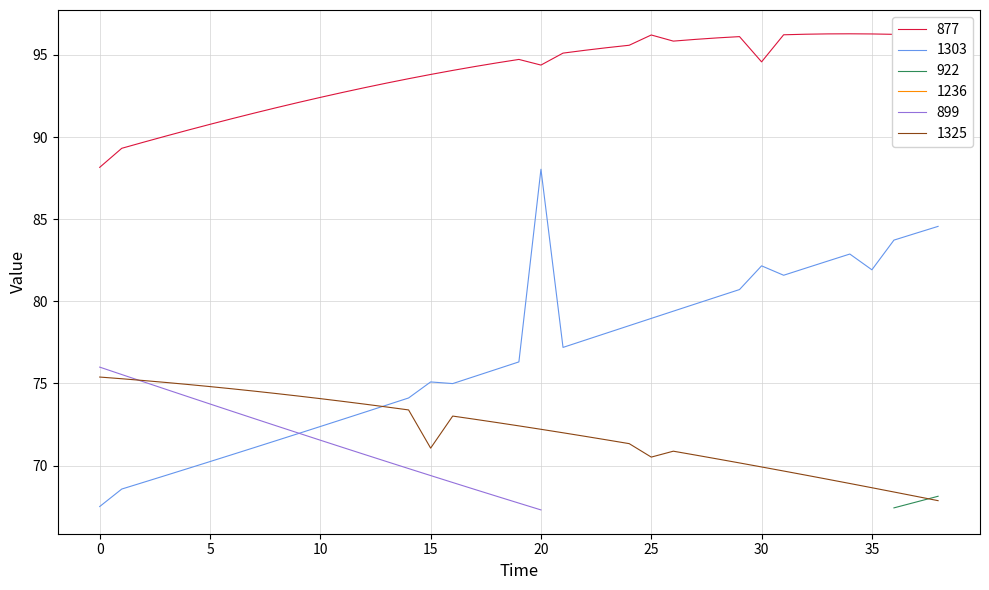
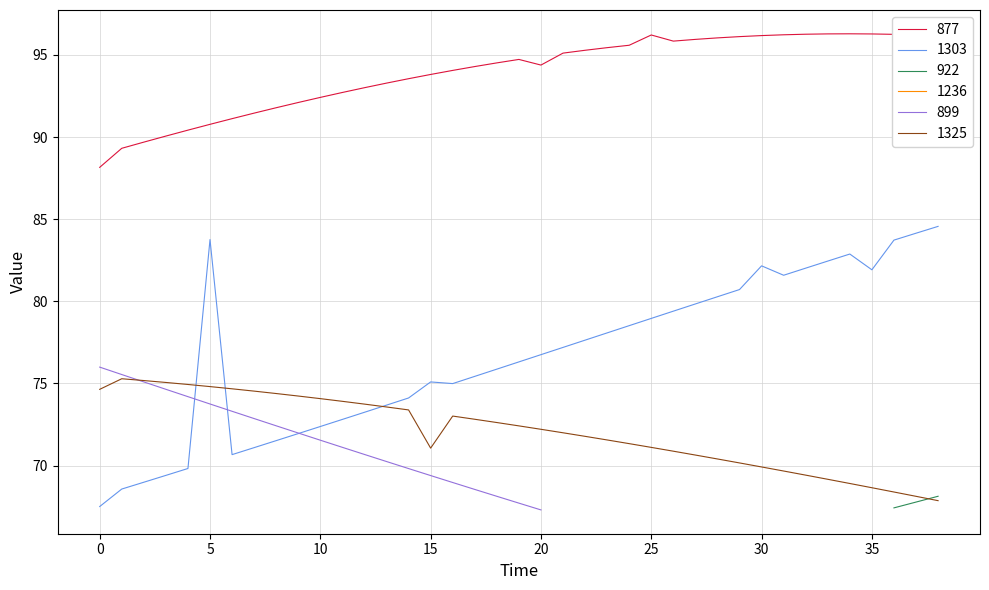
  {
    "877": {
      "0": 88.2,
      "5": 90.8,
      "10": 92.4,
      "15": 93.8,
      "20": 94.4,
      "25": 96.2,
-     "30": 94.6,
+     "30": 96.2,
      "35": 96.3
    },
    "1303": {
      "0": 67.5,
-     "5": 70.2,
+     "5": 83.8,
      "10": 72.4,
      "15": 75.1,
-     "20": 88.0,
+     "20": 76.8,
      "25": 79.0,
      "30": 82.2,
      "35": 81.9
    },
    "899": {
      "0": 76.0,
      "5": 73.7,
      "10": 71.5,
      "15": 69.4,
      "20": 67.3
    },
    "1325": {
-     "0": 75.4,
+     "0": 74.6,
      "5": 74.8,
      "10": 74.1,
      "15": 71.1,
      "20": 72.2,
-     "25": 70.5,
+     "25": 71.1,
      "30": 69.9,
      "35": 68.6
    }
  }
